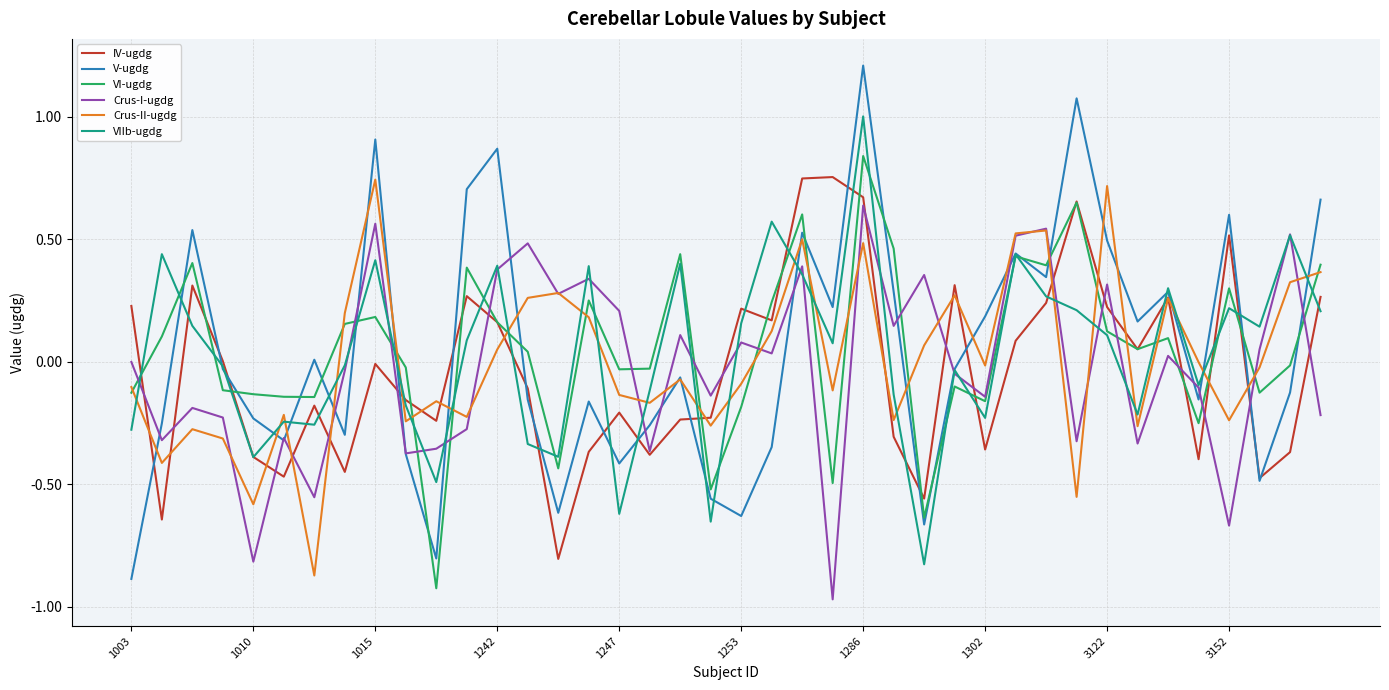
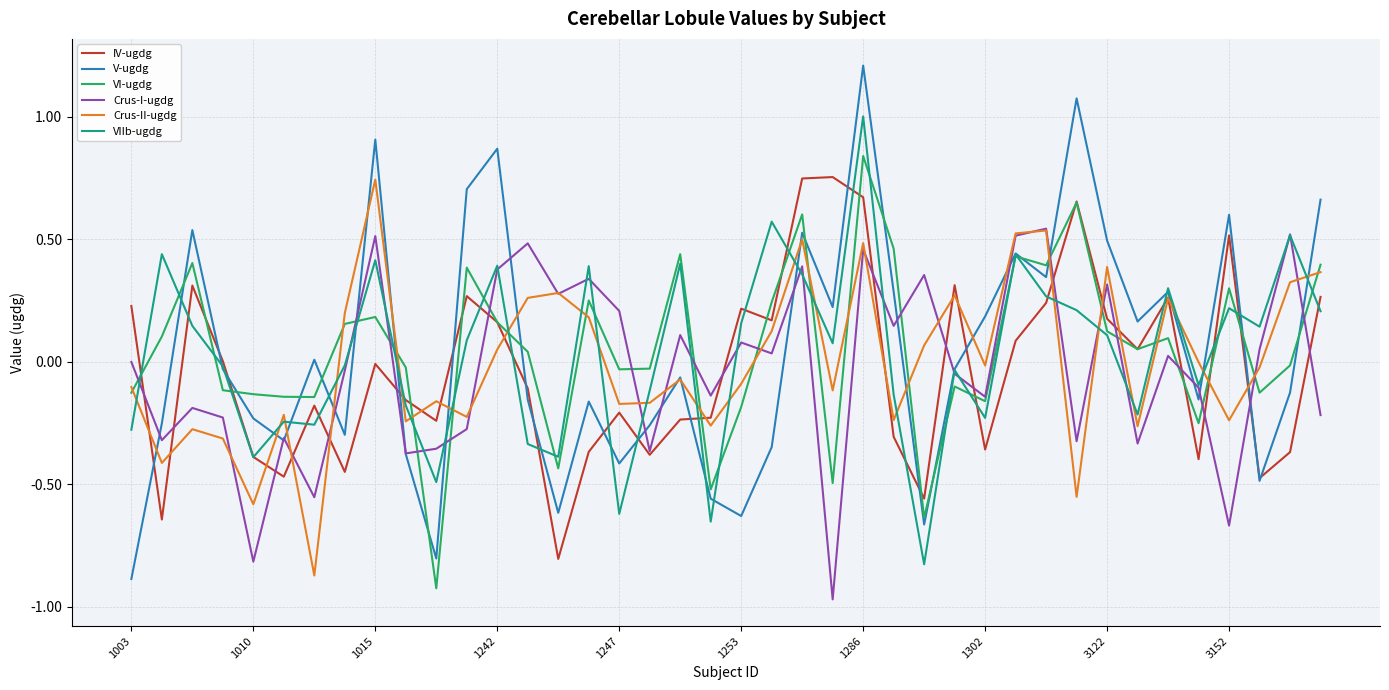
  {
    "IV-ugdg": {
      "1003": 0.23,
      "1015": -0.01,
      "1247": -0.21,
      "1253": 0.22,
      "1286": 0.67,
      "1302": -0.36,
-     "3122": 0.22,
+     "3122": 0.18,
      "3152": 0.52
    },
    "V-ugdg": {
      "1003": -0.89,
      "1010": -0.23,
      "1015": 0.91,
      "1242": 0.87,
      "1247": -0.41,
      "1253": -0.63,
      "1286": 1.21,
      "1302": 0.19,
      "3122": 0.50,
      "3152": 0.60
    },
    "Crus-I-ugdg": {
      "1003": 0.00,
      "1010": -0.82,
-     "1015": 0.56,
+     "1015": 0.51,
      "1242": 0.38,
      "1247": 0.21,
      "1253": 0.08,
-     "1286": 0.64,
+     "1286": 0.46,
      "1302": -0.14,
      "3122": 0.32,
      "3152": -0.67
    },
    "Crus-II-ugdg": {
      "1003": -0.10,
      "1010": -0.58,
      "1015": 0.74,
      "1242": 0.05,
-     "1247": -0.13,
+     "1247": -0.17,
      "1253": -0.09,
      "1286": 0.48,
      "1302": -0.01,
-     "3122": 0.72,
+     "3122": 0.39,
      "3152": -0.24
    }
  }
